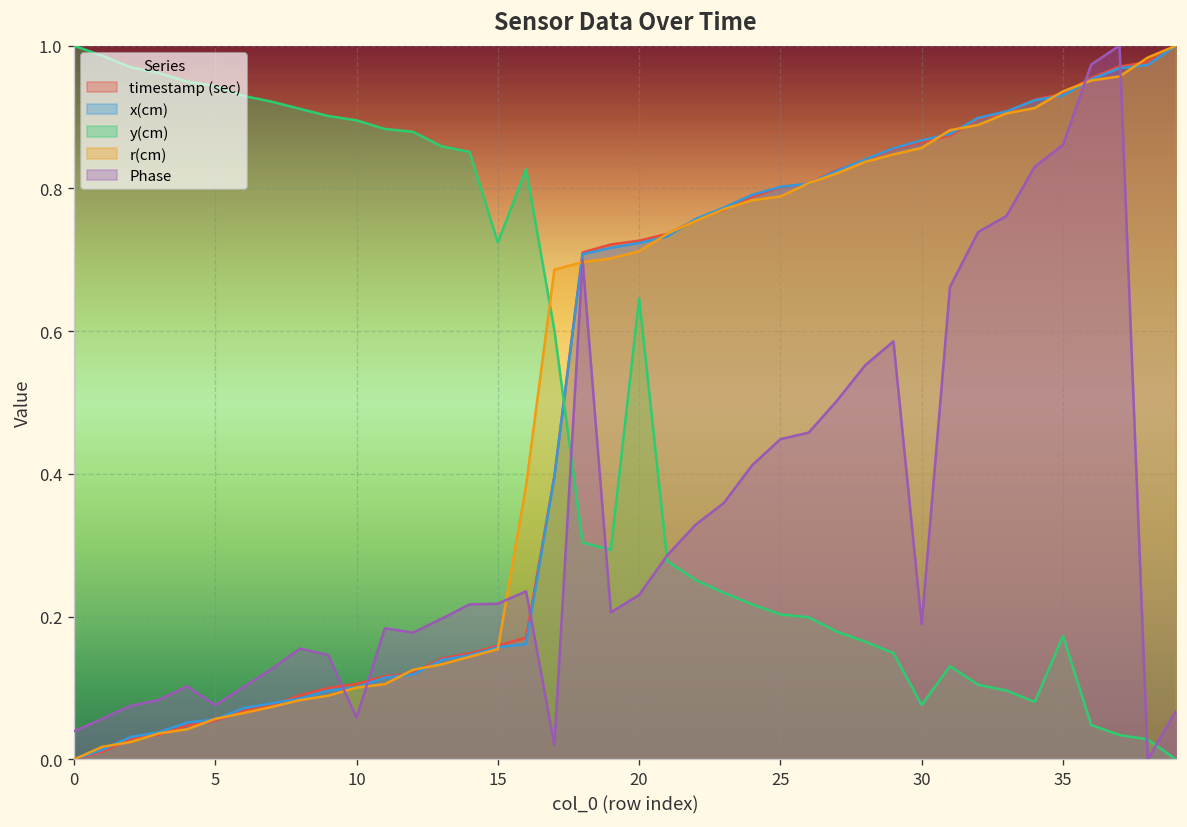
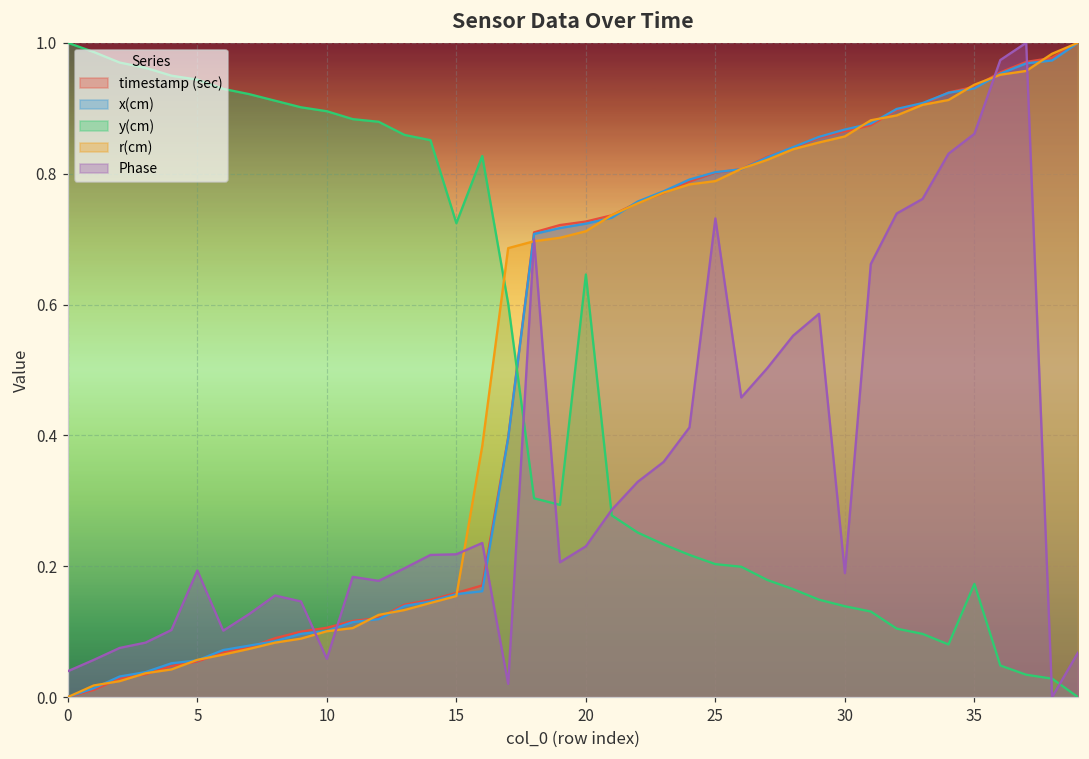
  {
    "y(cm)": {
      "0": 1.00,
      "10": 0.90,
      "15": 0.72,
      "20": 0.65,
      "25": 0.20,
-     "30": 0.08,
+     "30": 0.14,
      "35": 0.17
    },
    "Phase": {
      "0": 0.04,
-     "5": 0.08,
+     "5": 0.19,
      "10": 0.06,
      "15": 0.22,
      "20": 0.23,
-     "25": 0.45,
+     "25": 0.73,
      "30": 0.19,
      "35": 0.86
    }
  }
